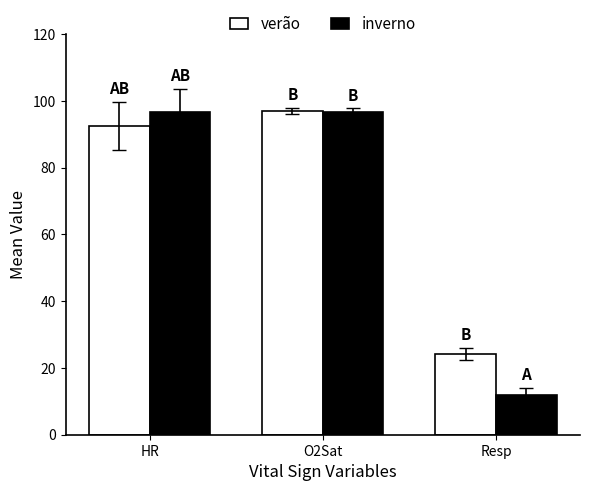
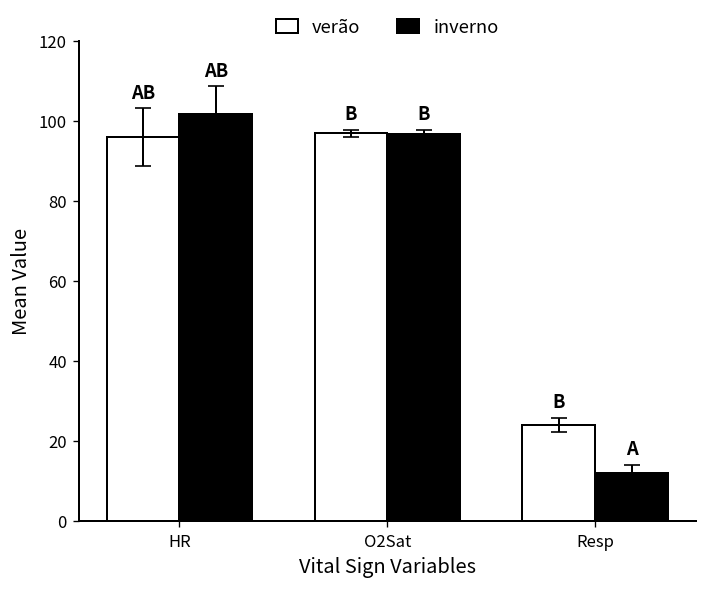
  {
    "verão": {
-     "HR": 92,
+     "HR": 96,
      "O2Sat": 97,
      "Resp": 24
    },
    "inverno": {
-     "HR": 97,
+     "HR": 102,
      "O2Sat": 97,
      "Resp": 12
    }
  }
